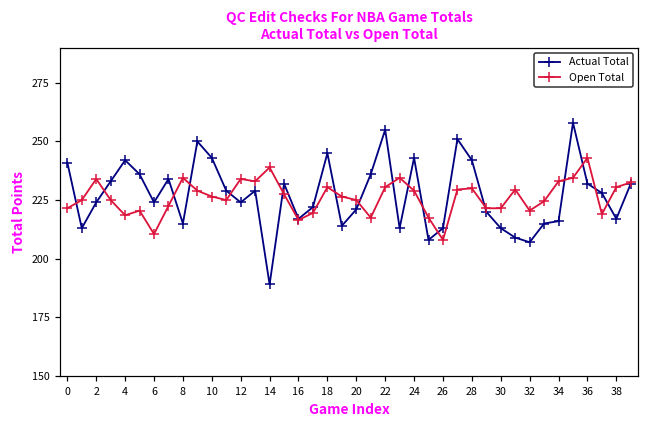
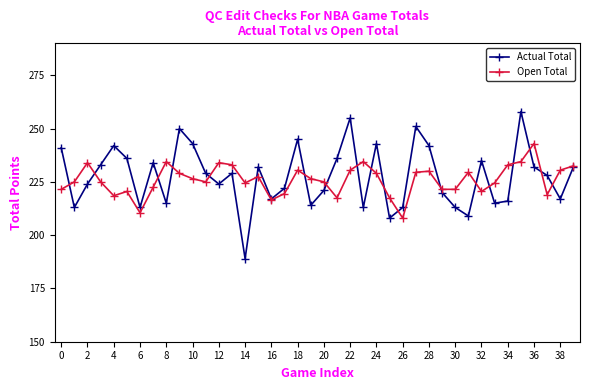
  {
    "Actual Total": {
      "0": 241,
      "2": 224,
      "4": 242,
-     "6": 224,
+     "6": 213,
      "8": 215,
      "10": 243,
      "12": 224,
      "14": 189,
      "18": 245,
      "20": 221,
      "22": 255,
      "24": 243,
      "26": 213,
      "28": 242,
      "30": 213,
-     "32": 207,
+     "32": 235,
      "34": 216,
      "36": 232,
      "38": 217
    },
    "Open Total": {
      "0": 222,
      "2": 234,
      "4": 219,
      "6": 211,
      "8": 235,
      "10": 227,
      "12": 234,
-     "14": 239,
+     "14": 225,
      "18": 231,
      "20": 225,
      "22": 231,
      "24": 229,
      "26": 208,
      "28": 230,
      "30": 222,
      "32": 221,
      "34": 233,
      "36": 243,
      "38": 231
    }
  }
